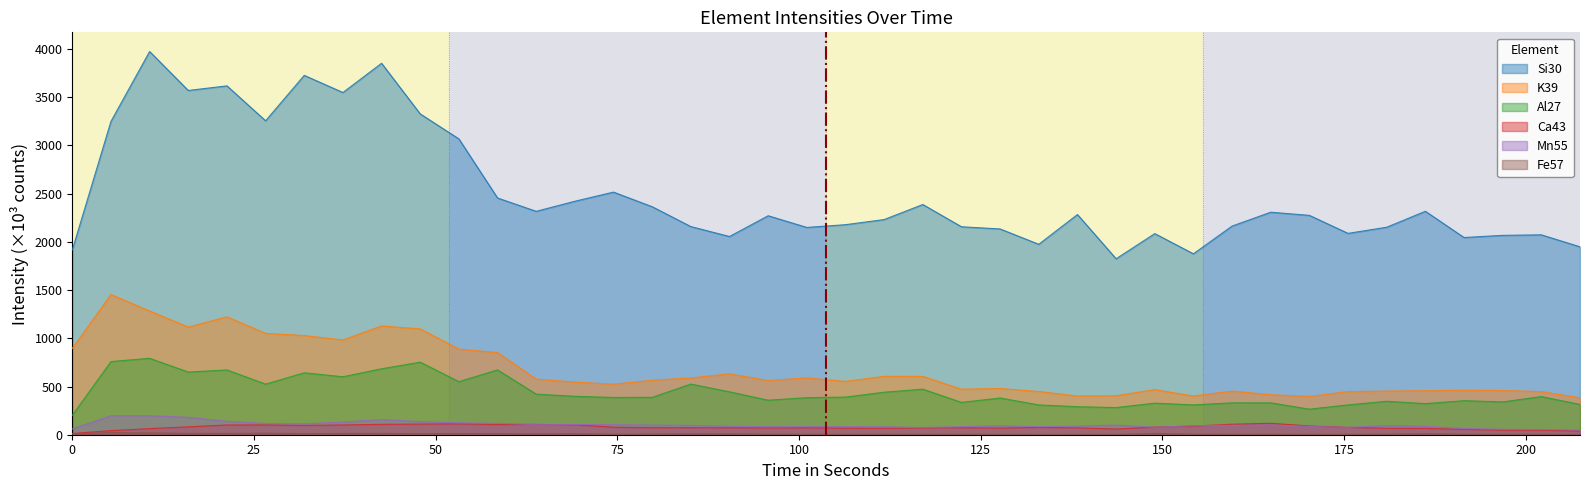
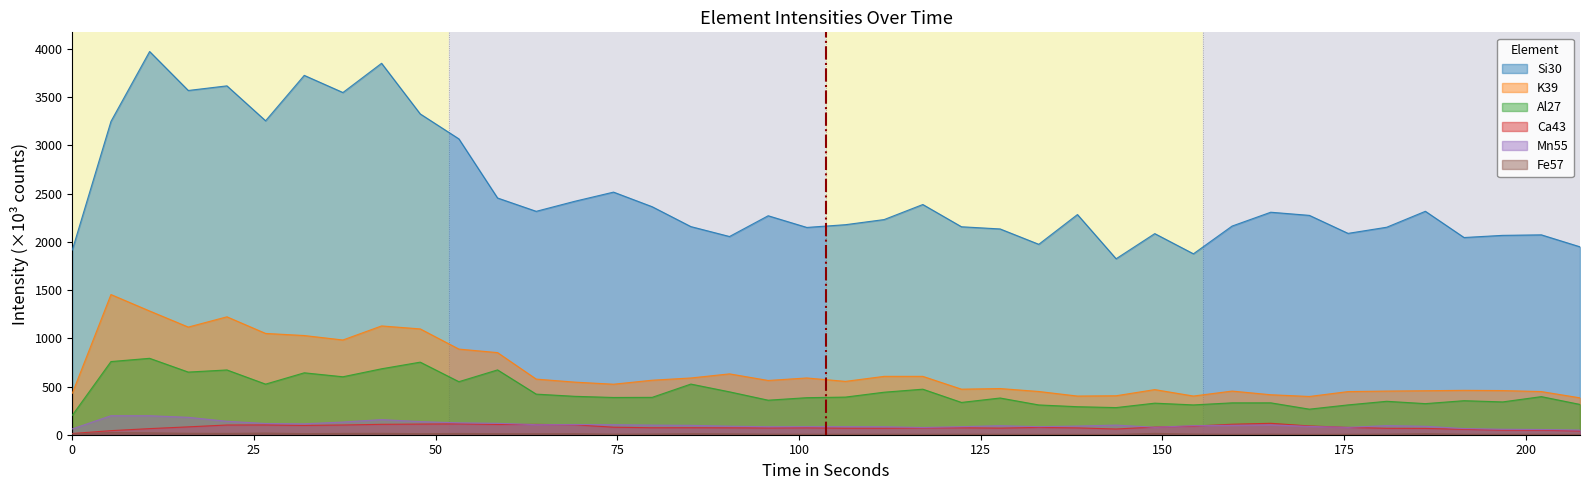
  {
    "Si30": {
      "0": 1900
    },
    "K39": {
-     "0": 900
+     "0": 400
    },
    "Al27": {
      "0": 200
    },
    "Mn55": {
      "0": 100
    }
  }
